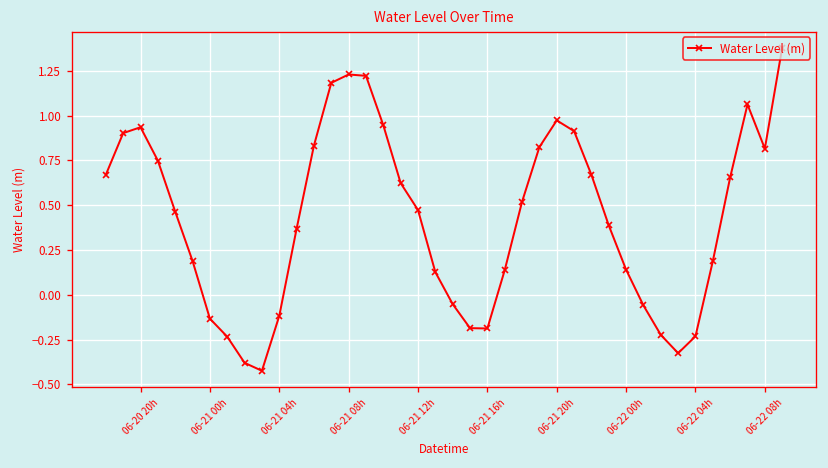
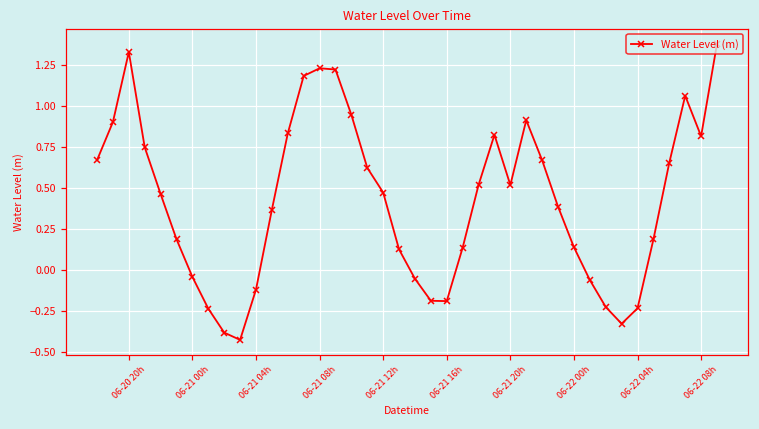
  {
-   "06-20 20h": 0.94,
-   "06-21 00h": -0.13,
+   "06-20 20h": 1.33,
+   "06-21 00h": -0.04,
    "06-21 04h": -0.12,
    "06-21 08h": 1.23,
    "06-21 12h": 0.47,
    "06-21 16h": -0.19,
-   "06-21 20h": 0.97,
+   "06-21 20h": 0.52,
    "06-22 00h": 0.14,
    "06-22 04h": -0.23,
    "06-22 08h": 0.82
  }
